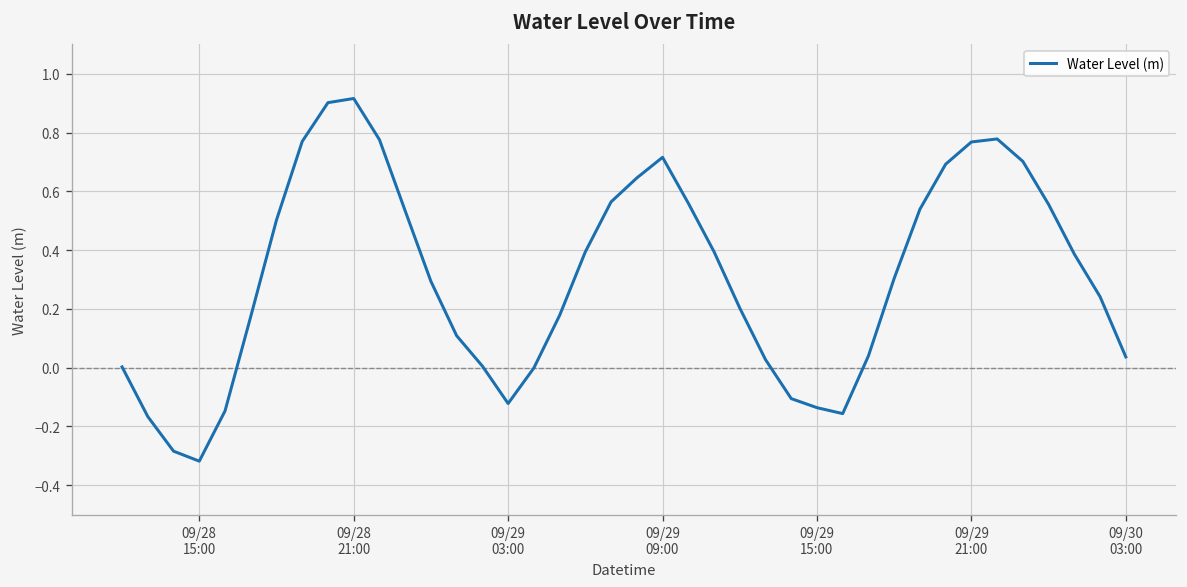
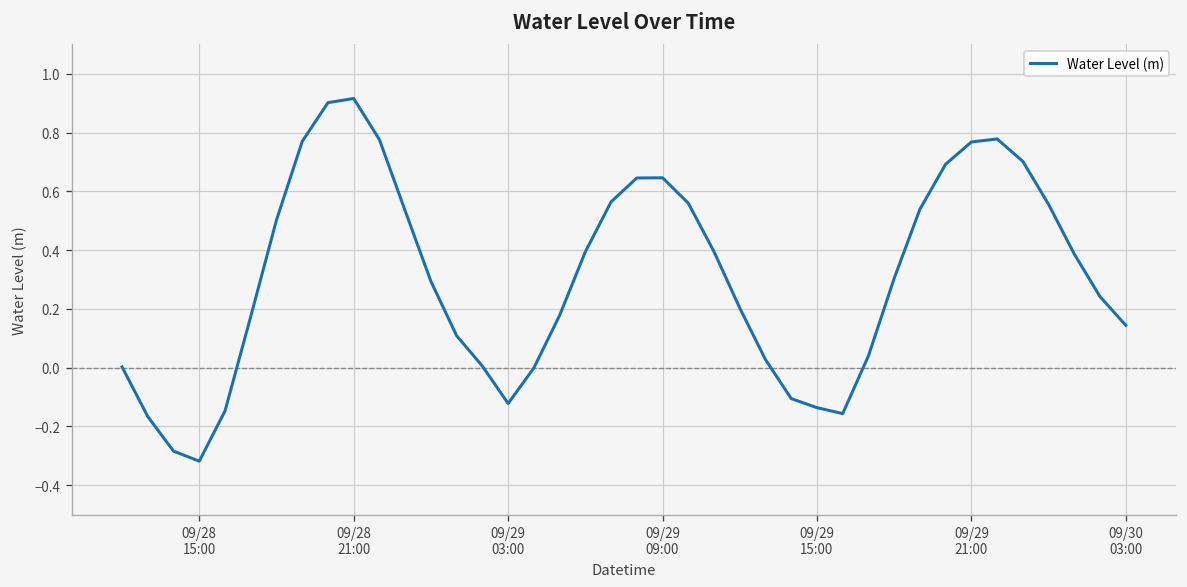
  {
    "09/28 15:00": -0.32,
    "09/28 21:00": 0.92,
    "09/29 03:00": -0.12,
-   "09/29 09:00": 0.72,
+   "09/29 09:00": 0.65,
    "09/29 15:00": -0.14,
    "09/29 21:00": 0.77,
-   "09/30 03:00": 0.04
+   "09/30 03:00": 0.14
  }
